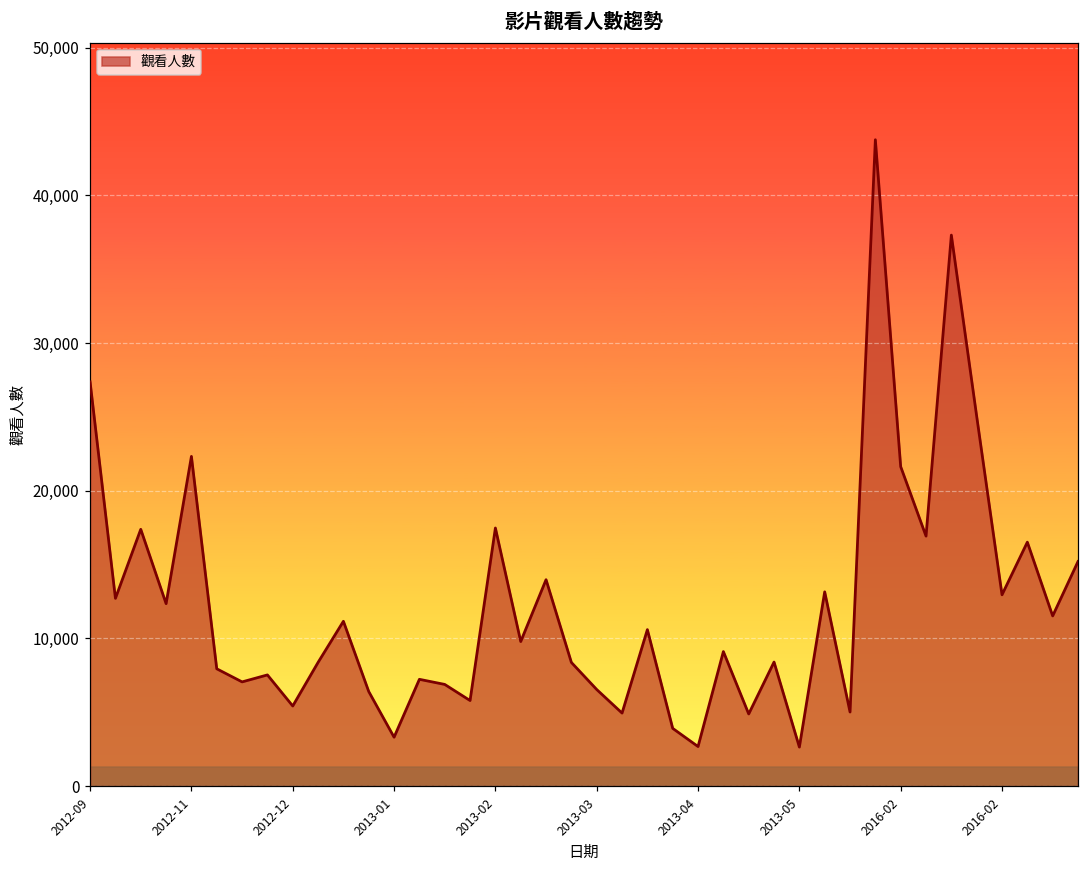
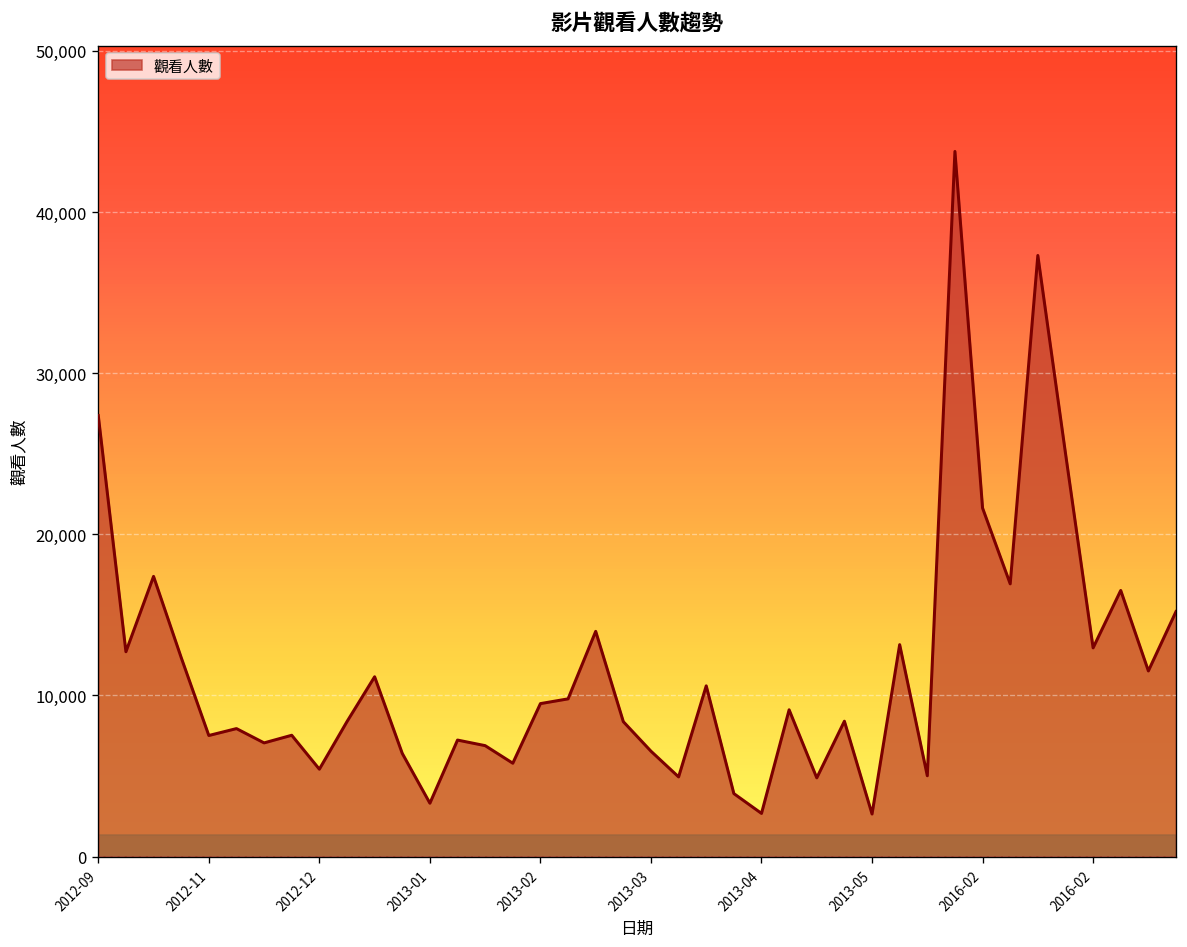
  {
    "2012-09": "27,400",
-   "2012-11": "22,300",
+   "2012-11": "7,500",
    "2012-12": "5,400",
    "2013-01": "3,300",
-   "2013-02": "17,500",
+   "2013-02": "9,500",
    "2013-03": "6,500",
    "2013-04": "2,700",
    "2013-05": "2,600"
  }
